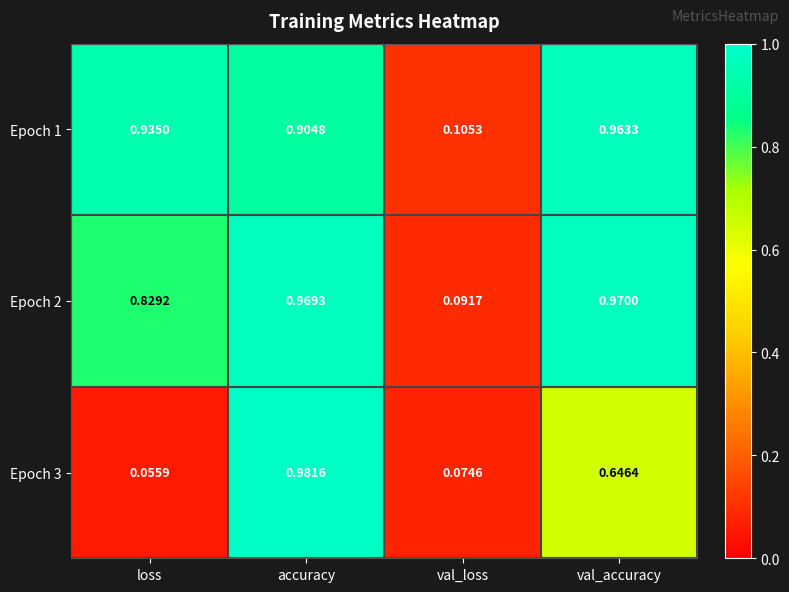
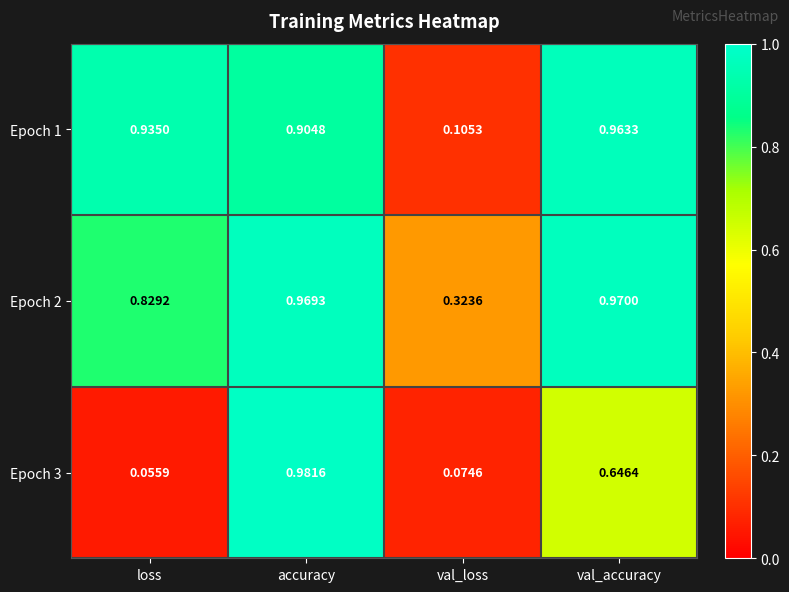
  {
    "Epoch 1": {
      "loss": 0.9350,
      "accuracy": 0.9048,
      "val_loss": 0.1053,
      "val_accuracy": 0.9633
    },
    "Epoch 2": {
      "loss": 0.8292,
      "accuracy": 0.9693,
-     "val_loss": 0.0917,
+     "val_loss": 0.3236,
      "val_accuracy": 0.9700
    },
    "Epoch 3": {
      "loss": 0.0559,
      "accuracy": 0.9816,
      "val_loss": 0.0746,
      "val_accuracy": 0.6464
    }
  }
